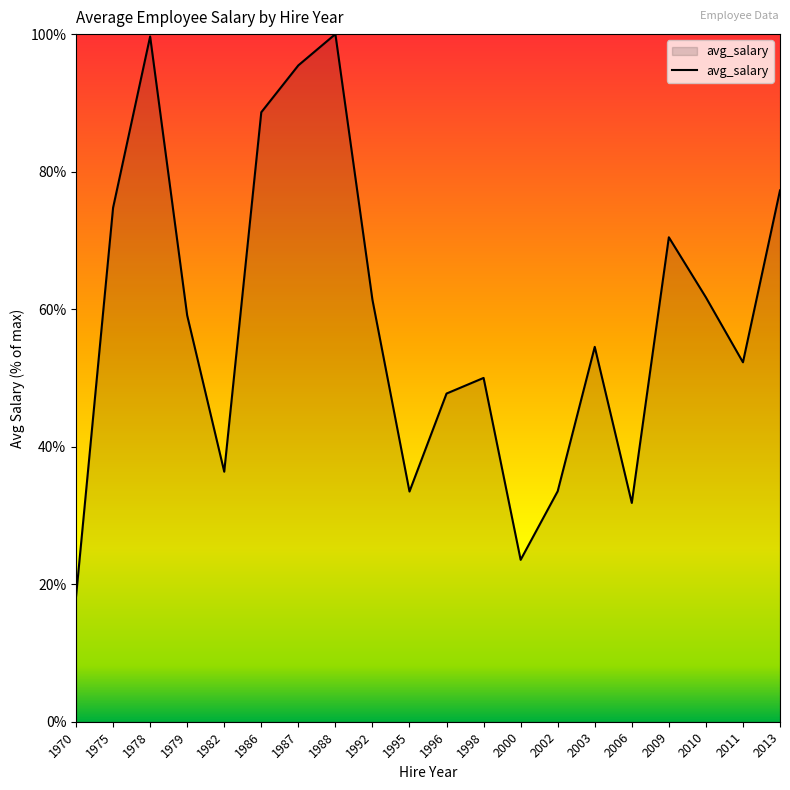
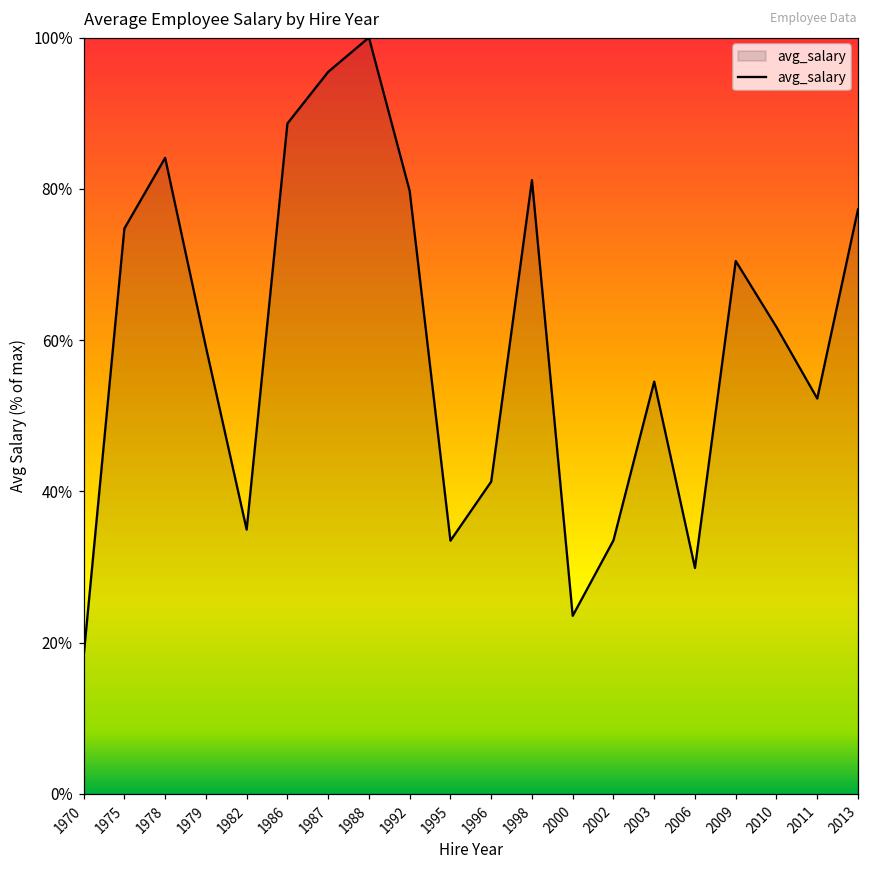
  {
    "1970": "18%",
    "1975": "75%",
-   "1978": "100%",
+   "1978": "84%",
    "1979": "59%",
-   "1982": "36%",
+   "1982": "35%",
    "1986": "89%",
    "1987": "95%",
    "1988": "100%",
-   "1992": "61%",
+   "1992": "80%",
    "1995": "33%",
-   "1996": "48%",
-   "1998": "50%",
+   "1996": "41%",
+   "1998": "81%",
    "2000": "24%",
    "2002": "34%",
    "2003": "55%",
-   "2006": "32%",
+   "2006": "30%",
    "2009": "70%",
    "2010": "62%",
    "2011": "52%",
    "2013": "77%"
  }
